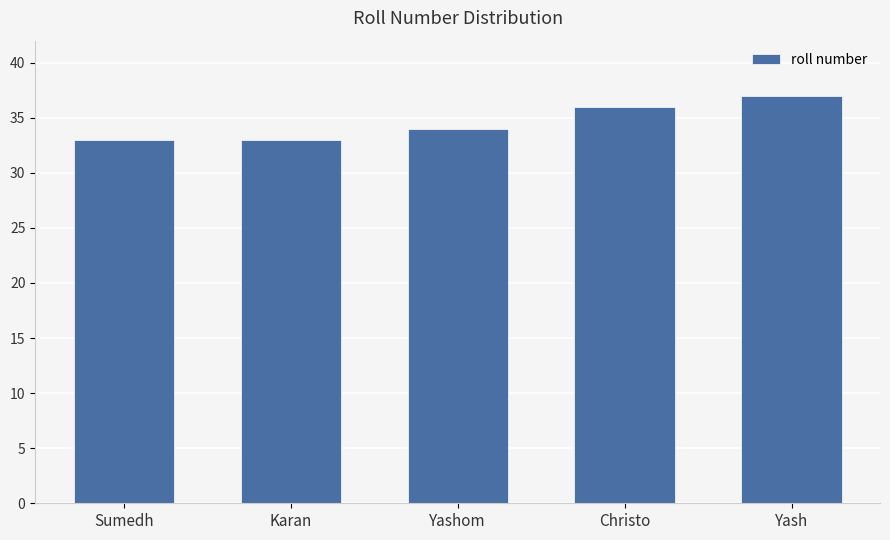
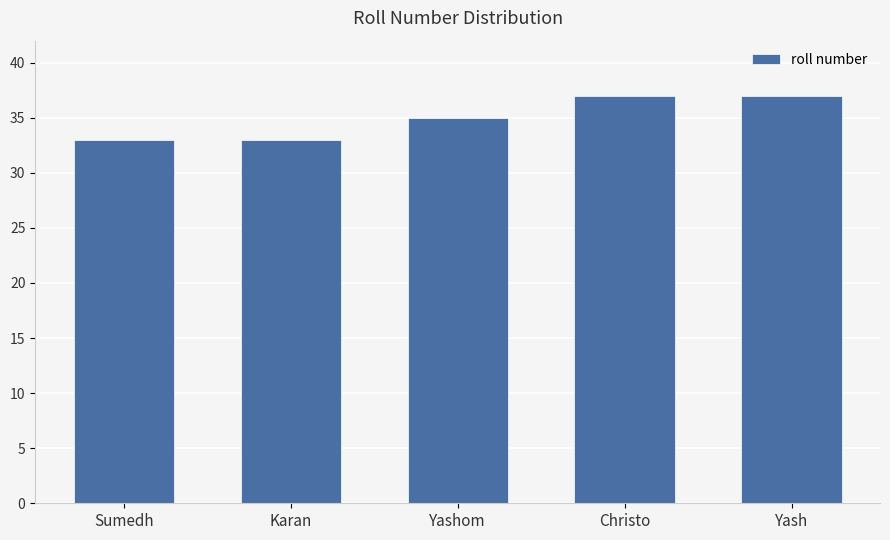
  {
    "Sumedh": 33,
    "Karan": 33,
-   "Yashom": 34,
-   "Christo": 36,
+   "Yashom": 35,
+   "Christo": 37,
    "Yash": 37
  }
